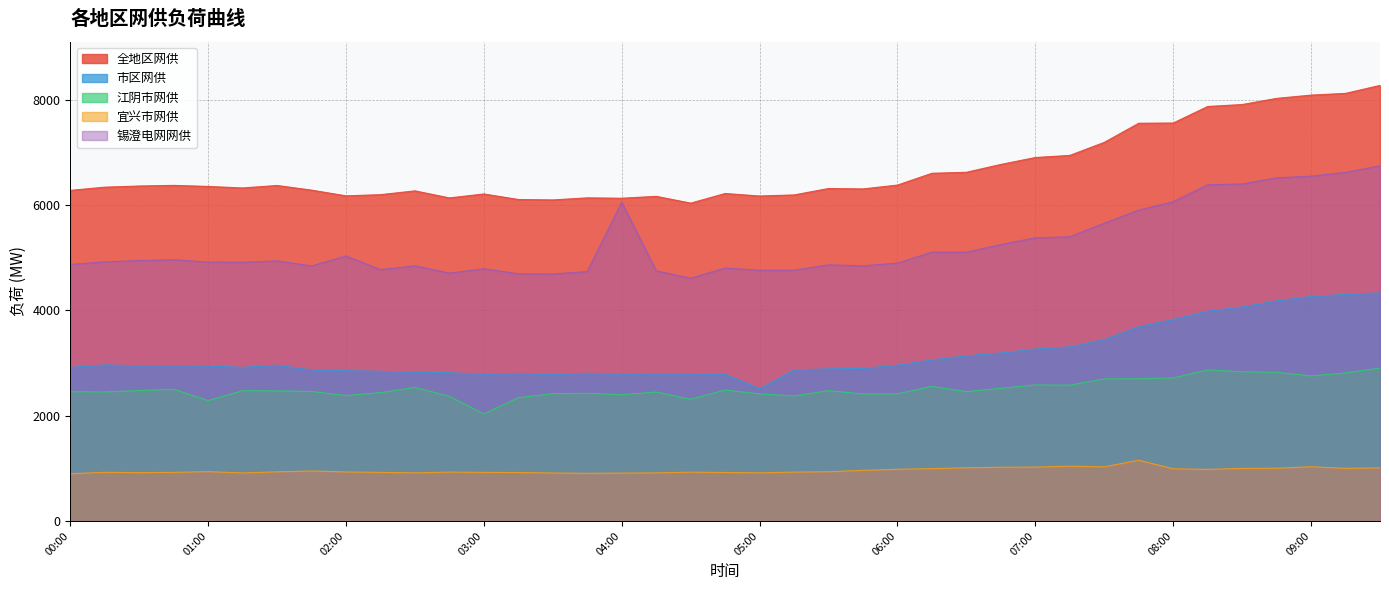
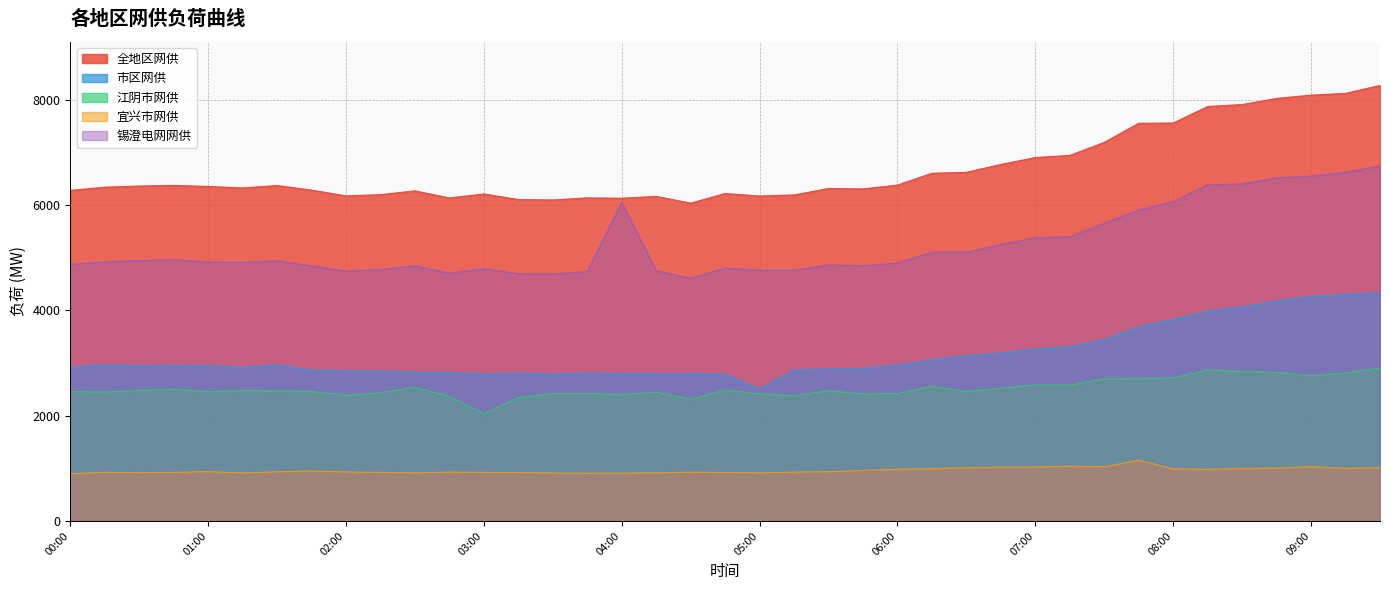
  {
    "全地区网供": {
      "00:00": 6300,
      "01:00": 6400,
      "02:00": 6200,
      "03:00": 6200,
      "04:00": 6100,
      "05:00": 6200,
      "06:00": 6400,
      "07:00": 6900,
      "08:00": 7600,
      "09:00": 8100
    },
    "市区网供": {
      "00:00": 2900,
      "01:00": 2900,
      "02:00": 2900,
      "03:00": 2800,
      "04:00": 2800,
      "05:00": 2500,
      "06:00": 3000,
      "07:00": 3300,
      "08:00": 3800,
      "09:00": 4300
    },
    "江阴市网供": {
      "00:00": 2500,
-     "01:00": 2300,
+     "01:00": 2500,
      "02:00": 2400,
      "03:00": 2000,
      "04:00": 2400,
      "05:00": 2400,
      "06:00": 2400,
      "07:00": 2600,
      "08:00": 2700,
      "09:00": 2800
    },
    "宜兴市网供": {
      "00:00": 900,
      "01:00": 900,
      "02:00": 900,
      "03:00": 900,
      "04:00": 900,
      "05:00": 900,
      "06:00": 1000,
      "07:00": 1000,
      "08:00": 1000,
      "09:00": 1000
    },
    "锡澄电网网供": {
      "00:00": 4900,
      "01:00": 4900,
-     "02:00": 5000,
+     "02:00": 4700,
      "03:00": 4800,
      "04:00": 6100,
      "05:00": 4800,
      "06:00": 4900,
      "07:00": 5400,
      "08:00": 6100,
      "09:00": 6500
    }
  }
